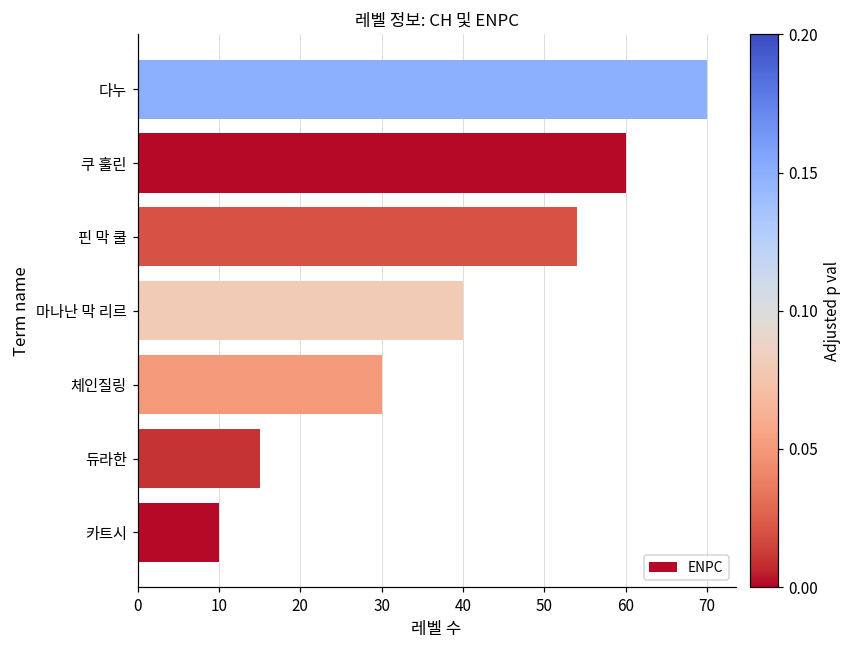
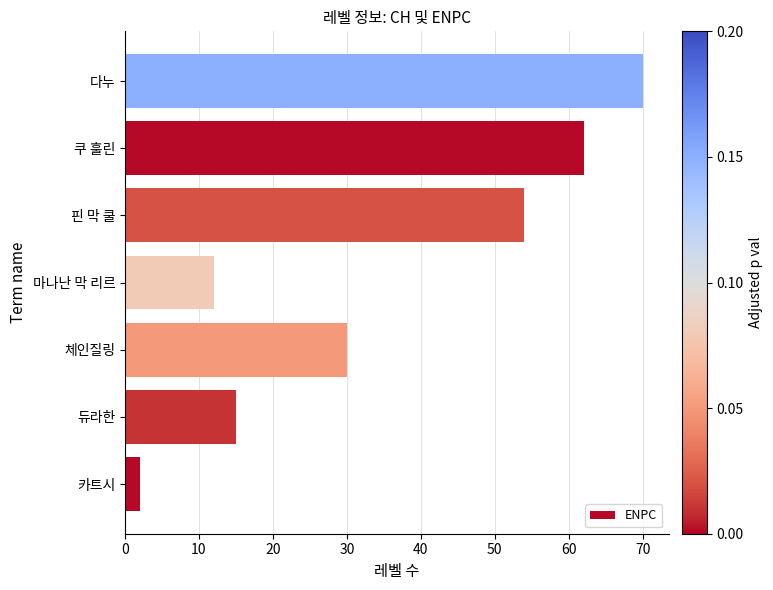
  {
    "다누": 70,
-   "쿠 훌린": 60,
+   "쿠 훌린": 62,
    "핀 막 쿨": 54,
-   "마나난 막 리르": 40,
+   "마나난 막 리르": 12,
    "체인질링": 30,
    "듀라한": 15,
-   "카트시": 10
+   "카트시": 2
  }
